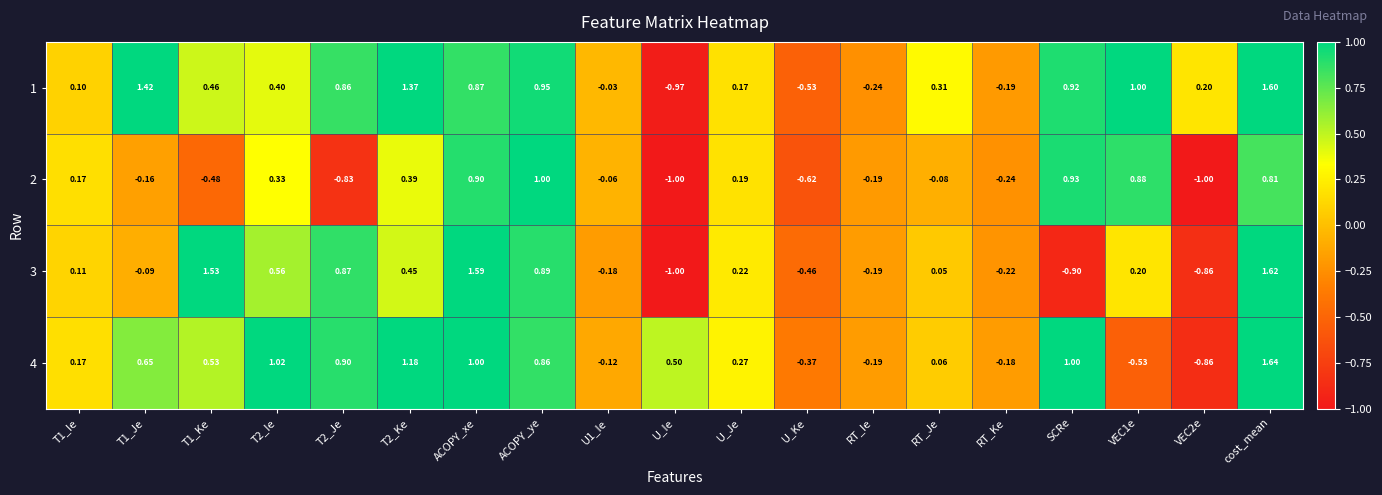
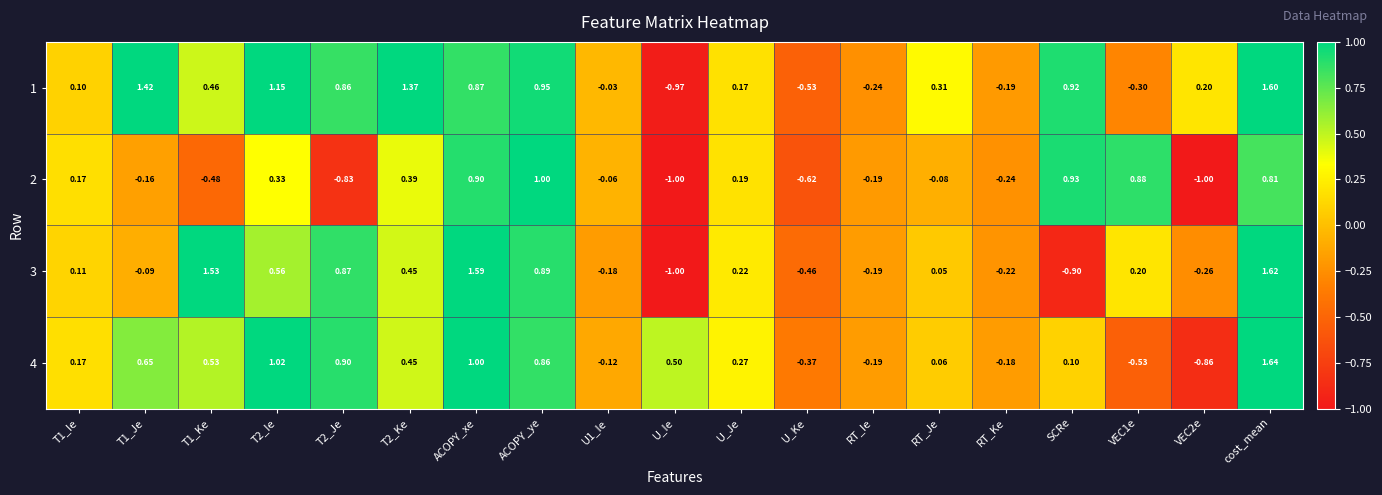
  {
    "1": {
      "T1_Ie": 0.10,
      "T1_Je": 1.42,
      "T1_Ke": 0.46,
-     "T2_Ie": 0.40,
+     "T2_Ie": 1.15,
      "T2_Je": 0.86,
      "T2_Ke": 1.37,
      "ACOPY_xe": 0.87,
      "ACOPY_ye": 0.95,
      "U1_Ie": -0.03,
      "U_Ie": -0.97,
      "U_Je": 0.17,
      "U_Ke": -0.53,
      "RT_Ie": -0.24,
      "RT_Je": 0.31,
      "RT_Ke": -0.19,
      "SCRe": 0.92,
-     "VEC1e": 1.00,
+     "VEC1e": -0.30,
      "VEC2e": 0.20,
      "cost_mean": 1.60
    },
    "2": {
      "T1_Ie": 0.17,
      "T1_Je": -0.16,
      "T1_Ke": -0.48,
      "T2_Ie": 0.33,
      "T2_Je": -0.83,
      "T2_Ke": 0.39,
      "ACOPY_xe": 0.90,
      "ACOPY_ye": 1.00,
      "U1_Ie": -0.06,
      "U_Ie": -1.00,
      "U_Je": 0.19,
      "U_Ke": -0.62,
      "RT_Ie": -0.19,
      "RT_Je": -0.08,
      "RT_Ke": -0.24,
      "SCRe": 0.93,
      "VEC1e": 0.88,
      "VEC2e": -1.00,
      "cost_mean": 0.81
    },
    "3": {
      "T1_Ie": 0.11,
      "T1_Je": -0.09,
      "T1_Ke": 1.53,
      "T2_Ie": 0.56,
      "T2_Je": 0.87,
      "T2_Ke": 0.45,
      "ACOPY_xe": 1.59,
      "ACOPY_ye": 0.89,
      "U1_Ie": -0.18,
      "U_Ie": -1.00,
      "U_Je": 0.22,
      "U_Ke": -0.46,
      "RT_Ie": -0.19,
      "RT_Je": 0.05,
      "RT_Ke": -0.22,
      "SCRe": -0.90,
      "VEC1e": 0.20,
-     "VEC2e": -0.86,
+     "VEC2e": -0.26,
      "cost_mean": 1.62
    },
    "4": {
      "T1_Ie": 0.17,
      "T1_Je": 0.65,
      "T1_Ke": 0.53,
      "T2_Ie": 1.02,
      "T2_Je": 0.90,
-     "T2_Ke": 1.18,
+     "T2_Ke": 0.45,
      "ACOPY_xe": 1.00,
      "ACOPY_ye": 0.86,
      "U1_Ie": -0.12,
      "U_Ie": 0.50,
      "U_Je": 0.27,
      "U_Ke": -0.37,
      "RT_Ie": -0.19,
      "RT_Je": 0.06,
      "RT_Ke": -0.18,
-     "SCRe": 1.00,
+     "SCRe": 0.10,
      "VEC1e": -0.53,
      "VEC2e": -0.86,
      "cost_mean": 1.64
    }
  }
